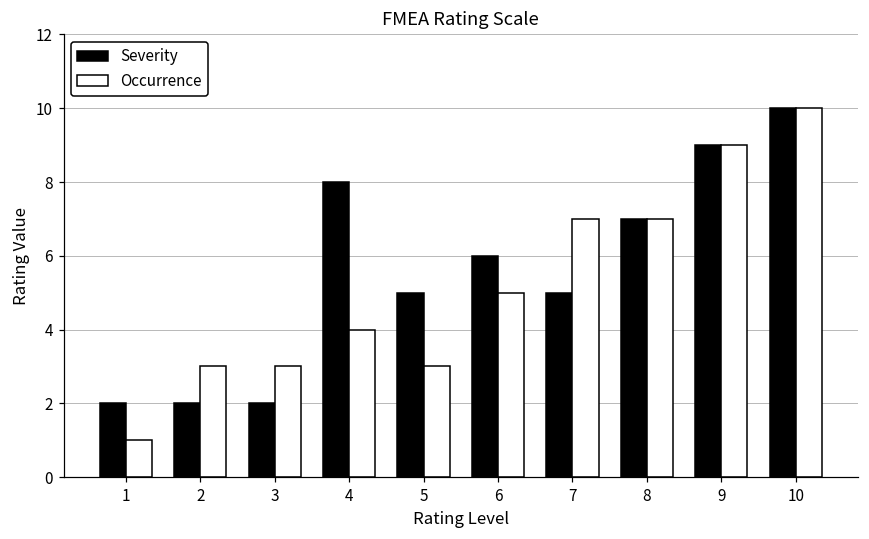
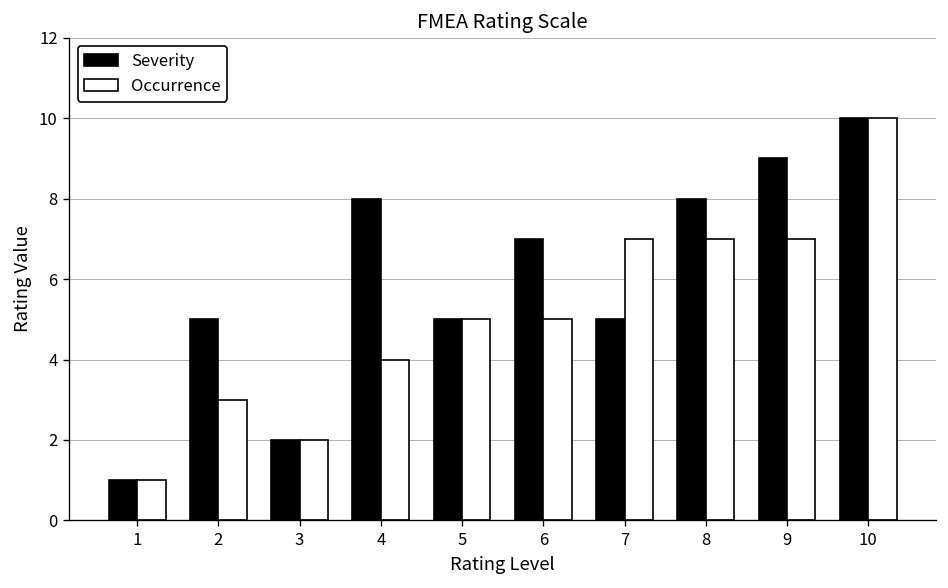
  {
    "Severity": {
-     "1": 2,
-     "2": 2,
+     "1": 1,
+     "2": 5,
      "3": 2,
      "4": 8,
      "5": 5,
-     "6": 6,
+     "6": 7,
      "7": 5,
-     "8": 7,
+     "8": 8,
      "9": 9,
      "10": 10
    },
    "Occurrence": {
      "1": 1,
      "2": 3,
-     "3": 3,
+     "3": 2,
      "4": 4,
-     "5": 3,
+     "5": 5,
      "6": 5,
      "7": 7,
      "8": 7,
-     "9": 9,
+     "9": 7,
      "10": 10
    }
  }
